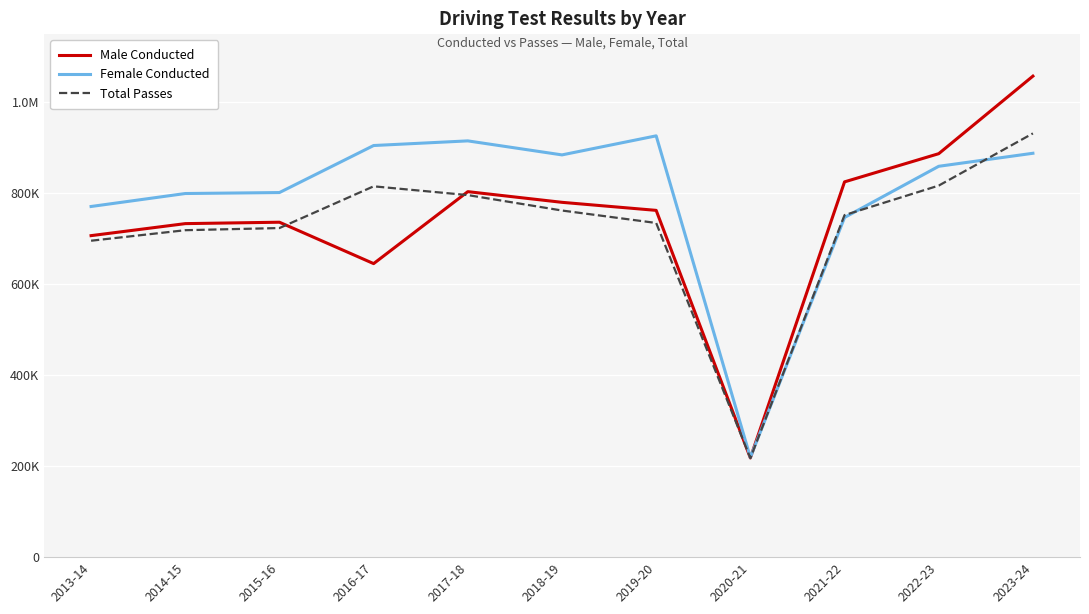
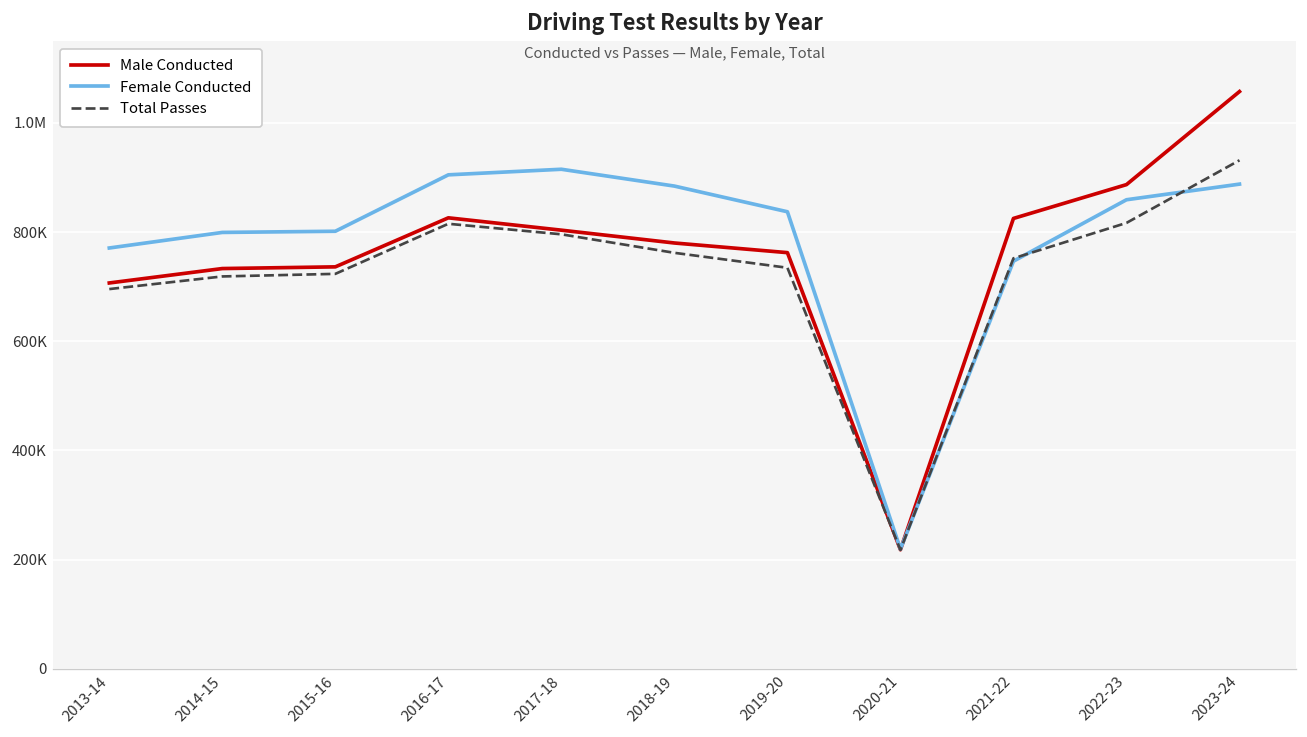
  {
    "Male Conducted": {
      "2013-14": 710000,
      "2014-15": 730000,
      "2015-16": 740000,
-     "2016-17": 650000,
+     "2016-17": 830000,
      "2017-18": 800000,
      "2018-19": 780000,
      "2019-20": 760000,
      "2021-22": 820000,
      "2022-23": 890000,
      "2023-24": 1060000
    },
    "Female Conducted": {
      "2013-14": 770000,
      "2014-15": 800000,
      "2015-16": 800000,
      "2016-17": 900000,
      "2017-18": 920000,
      "2018-19": 880000,
-     "2019-20": 930000,
+     "2019-20": 840000,
      "2022-23": 860000,
      "2023-24": 890000
    },
    "Total Passes": {
      "2013-14": 700000,
      "2014-15": 720000,
      "2015-16": 720000,
      "2016-17": 820000,
      "2017-18": 800000,
      "2018-19": 760000,
      "2019-20": 730000,
      "2022-23": 820000,
      "2023-24": 930000
    }
  }
